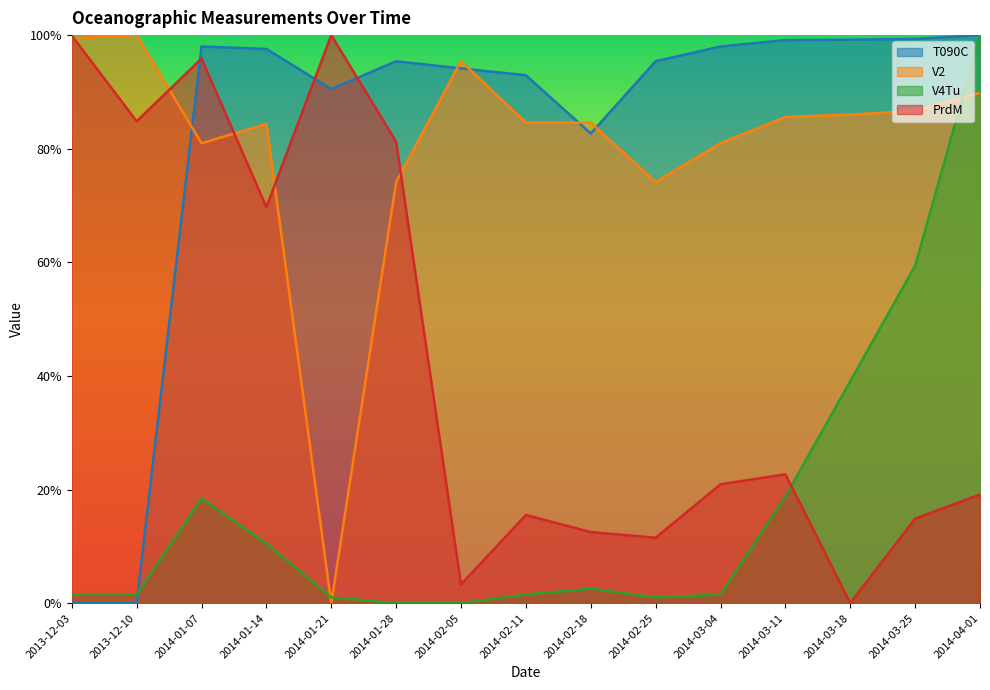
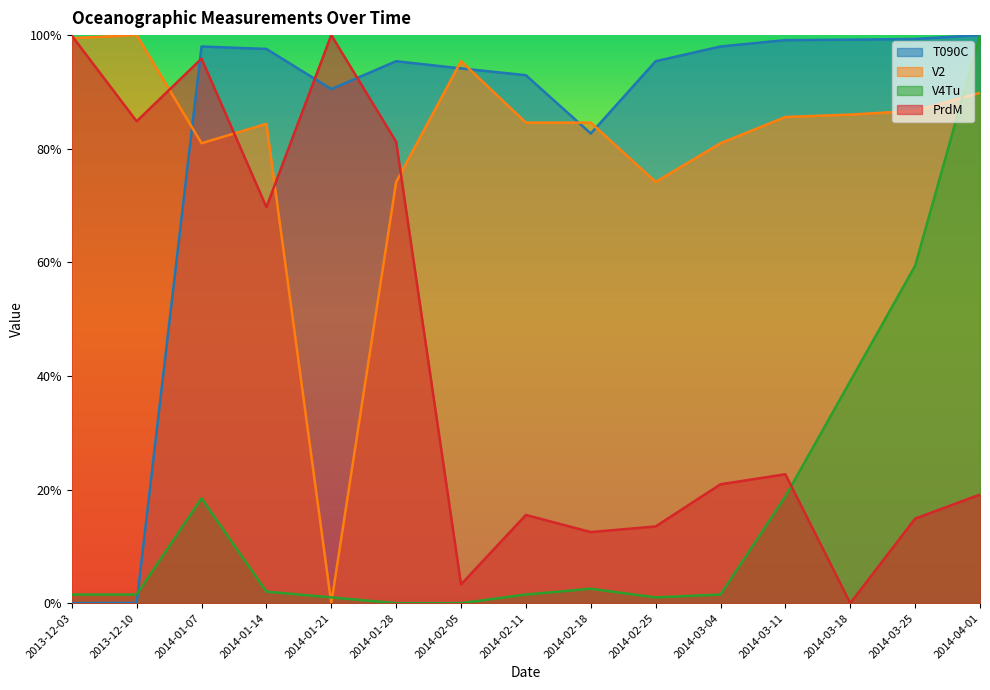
  {
    "T090C": {
      "2013-12-03": "0%",
      "2013-12-10": "0%",
      "2014-01-07": "98%",
      "2014-01-14": "98%",
      "2014-01-21": "91%",
      "2014-01-28": "95%",
      "2014-02-05": "94%",
      "2014-02-11": "93%",
      "2014-02-18": "83%",
      "2014-02-25": "95%",
      "2014-03-04": "98%",
      "2014-03-11": "99%",
      "2014-03-18": "99%",
      "2014-03-25": "99%"
    },
    "V2": {
      "2013-12-10": "100%",
      "2014-01-07": "81%",
      "2014-01-14": "84%",
      "2014-01-21": "0%",
      "2014-01-28": "74%",
      "2014-02-05": "95%",
      "2014-02-11": "85%",
      "2014-02-18": "85%",
      "2014-02-25": "74%",
      "2014-03-04": "81%",
      "2014-03-11": "86%",
      "2014-03-18": "86%",
      "2014-04-01": "90%"
    },
    "V4Tu": {
      "2013-12-03": "2%",
      "2013-12-10": "2%",
      "2014-01-07": "18%",
-     "2014-01-14": "10%",
+     "2014-01-14": "2%",
      "2014-01-21": "1%",
      "2014-01-28": "0%",
      "2014-02-05": "0%",
      "2014-02-11": "2%",
      "2014-02-18": "3%",
      "2014-02-25": "1%",
      "2014-03-04": "2%",
      "2014-03-11": "19%",
      "2014-03-18": "39%",
      "2014-03-25": "59%"
    },
    "PrdM": {
      "2013-12-10": "85%",
      "2014-01-07": "96%",
      "2014-01-14": "70%",
      "2014-01-21": "100%",
      "2014-01-28": "81%",
      "2014-02-05": "3%",
      "2014-02-11": "16%",
      "2014-02-18": "13%",
-     "2014-02-25": "12%",
+     "2014-02-25": "14%",
      "2014-03-04": "21%",
      "2014-03-11": "23%",
      "2014-03-18": "0%",
      "2014-03-25": "15%",
      "2014-04-01": "19%"
    }
  }
